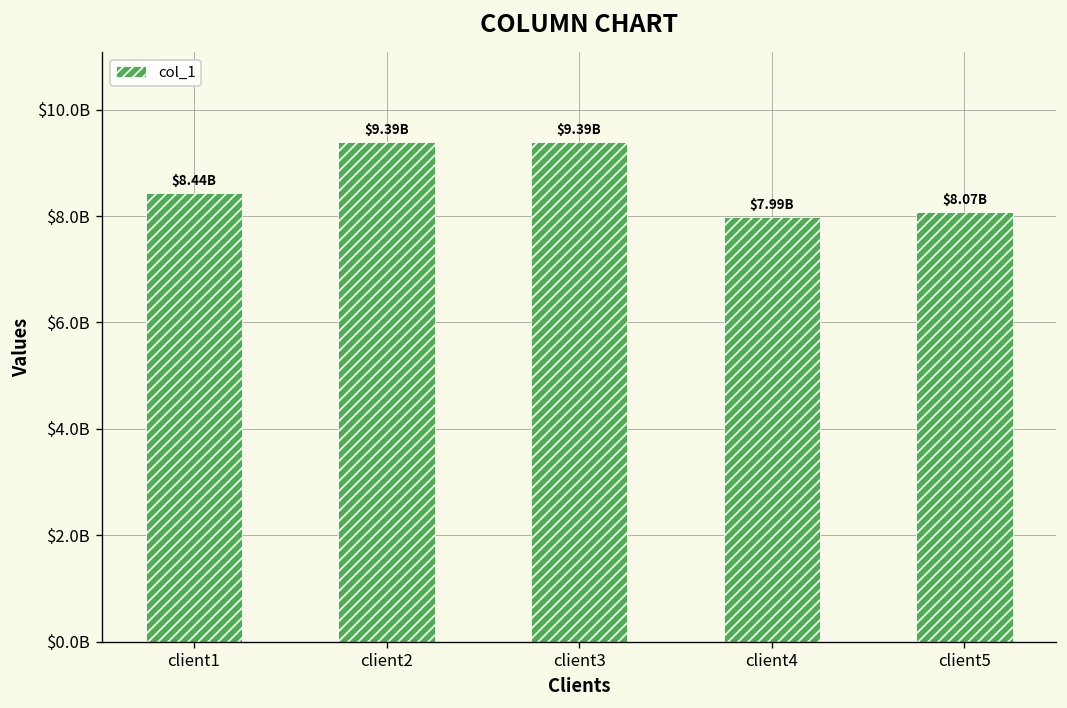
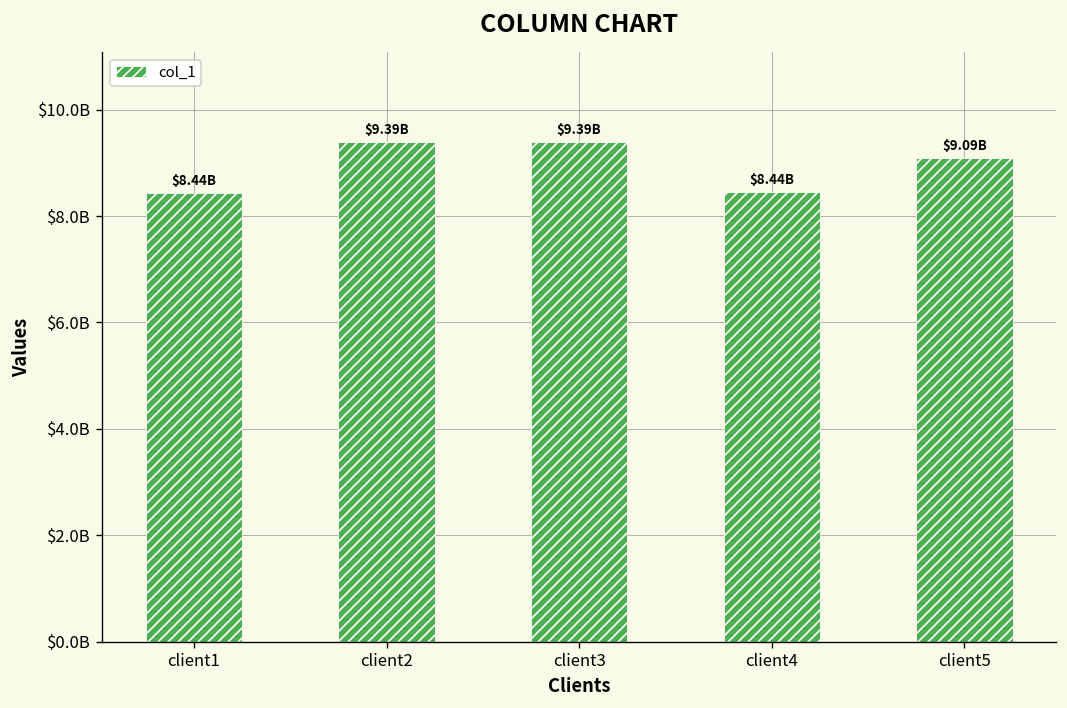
  {
    "client1": "$8.44B",
    "client2": "$9.39B",
    "client3": "$9.39B",
-   "client4": "$7.99B",
-   "client5": "$8.07B"
+   "client4": "$8.44B",
+   "client5": "$9.09B"
  }
